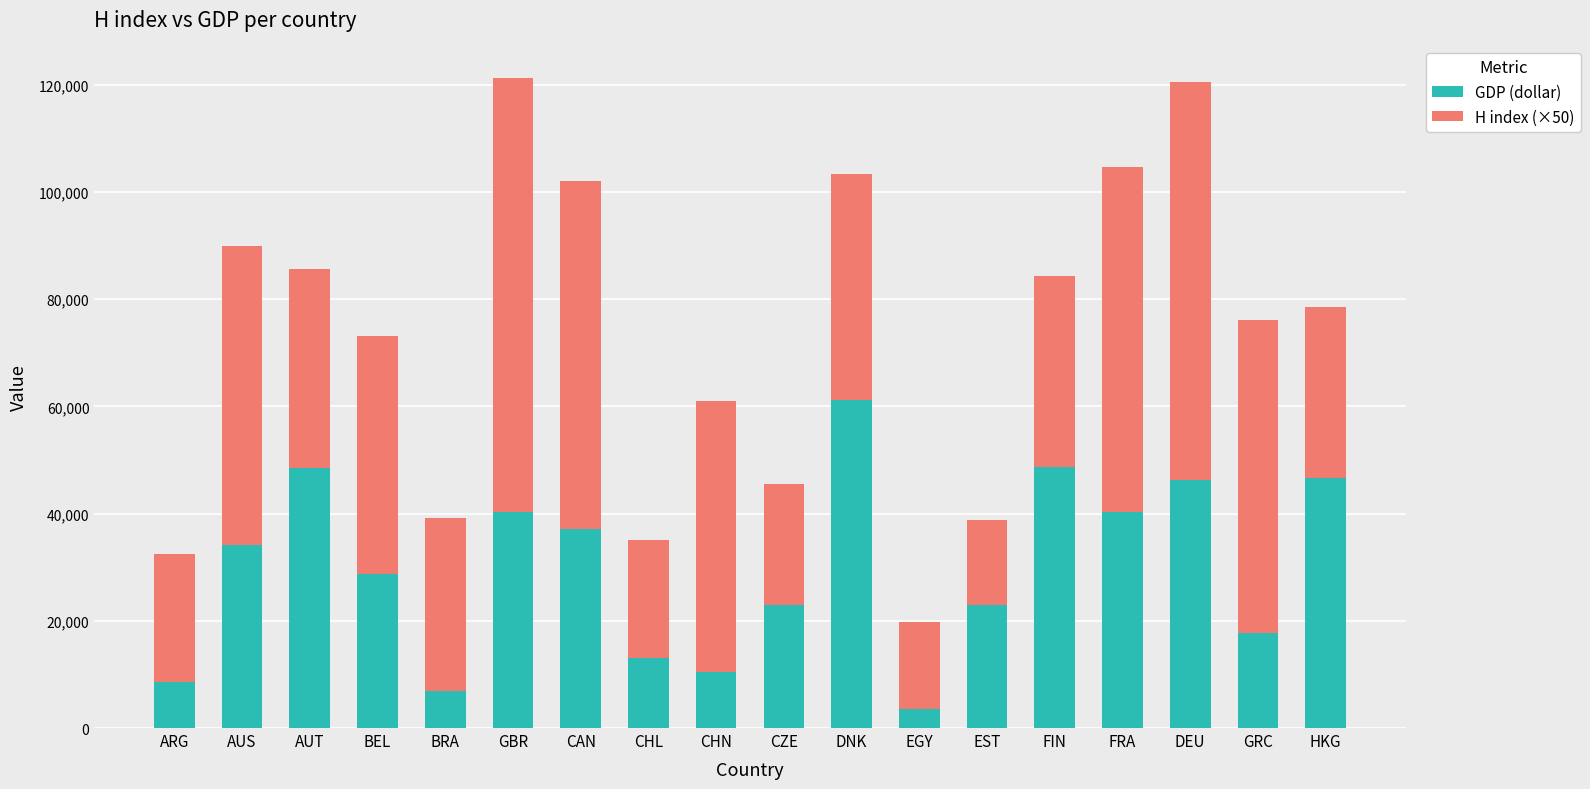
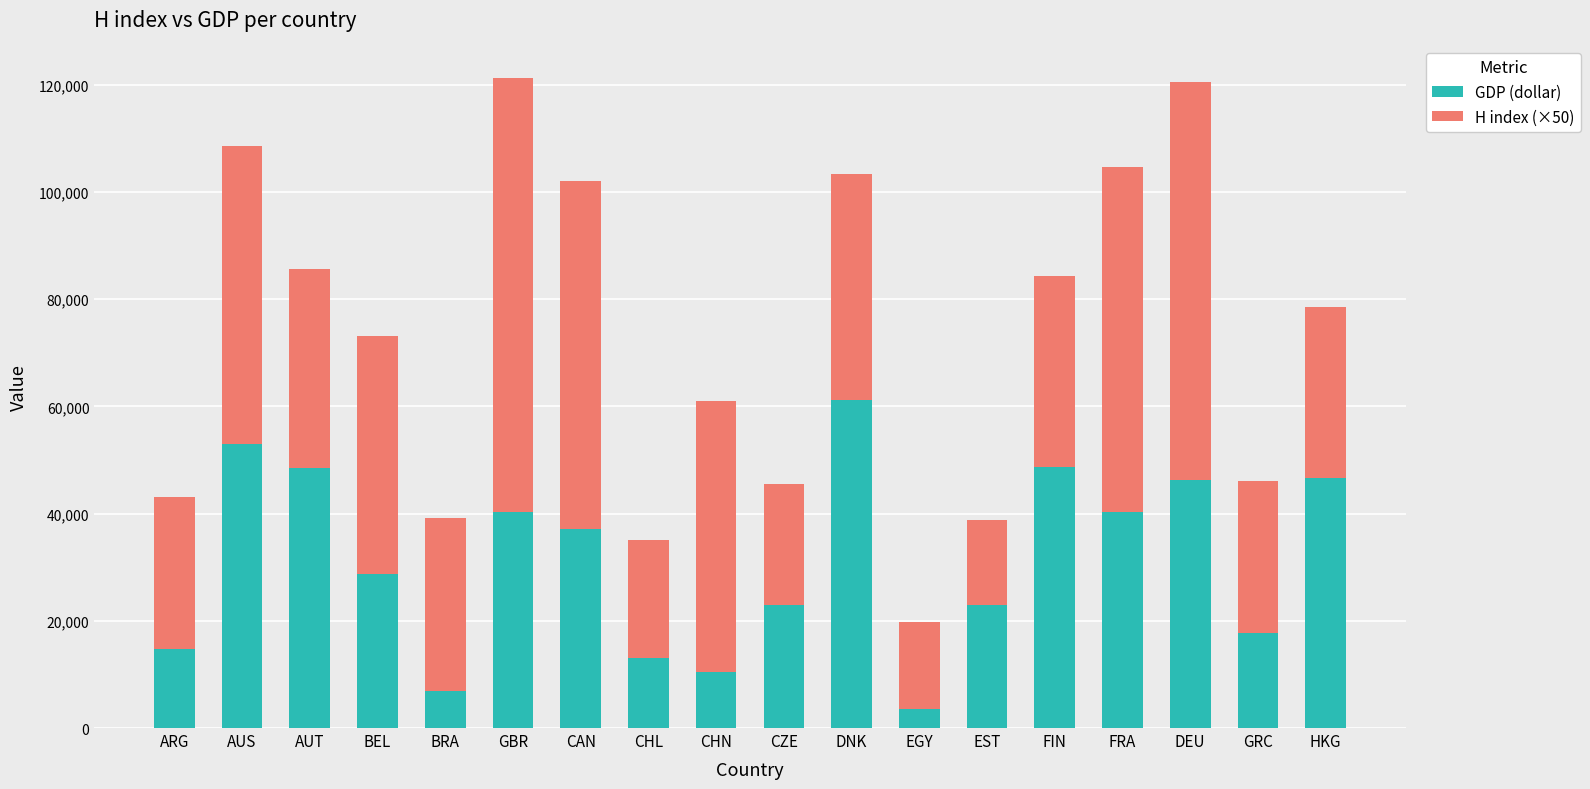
  {
    "GDP (dollar)": {
-     "ARG": "9,000",
-     "AUS": "34,000",
+     "ARG": "15,000",
+     "AUS": "53,000",
      "AUT": "49,000",
      "BEL": "29,000",
      "BRA": "7,000",
      "GBR": "40,000",
      "CAN": "37,000",
      "CHL": "13,000",
      "CHN": "11,000",
      "CZE": "23,000",
      "DNK": "61,000",
      "EGY": "4,000",
      "EST": "23,000",
      "FIN": "49,000",
      "FRA": "40,000",
      "DEU": "46,000",
      "GRC": "18,000",
      "HKG": "47,000"
    },
    "H index (×50)": {
-     "ARG": "24,000",
+     "ARG": "28,000",
      "AUS": "56,000",
      "AUT": "37,000",
      "BEL": "44,000",
      "BRA": "32,000",
      "GBR": "81,000",
      "CAN": "65,000",
      "CHL": "22,000",
      "CHN": "51,000",
      "CZE": "23,000",
      "DNK": "42,000",
      "EGY": "16,000",
      "EST": "16,000",
      "FIN": "36,000",
      "FRA": "64,000",
      "DEU": "74,000",
-     "GRC": "58,000",
+     "GRC": "28,000",
      "HKG": "32,000"
    }
  }
